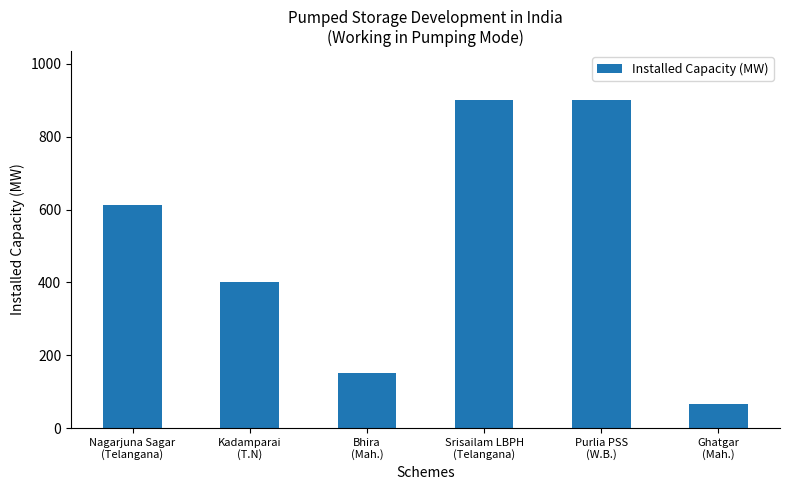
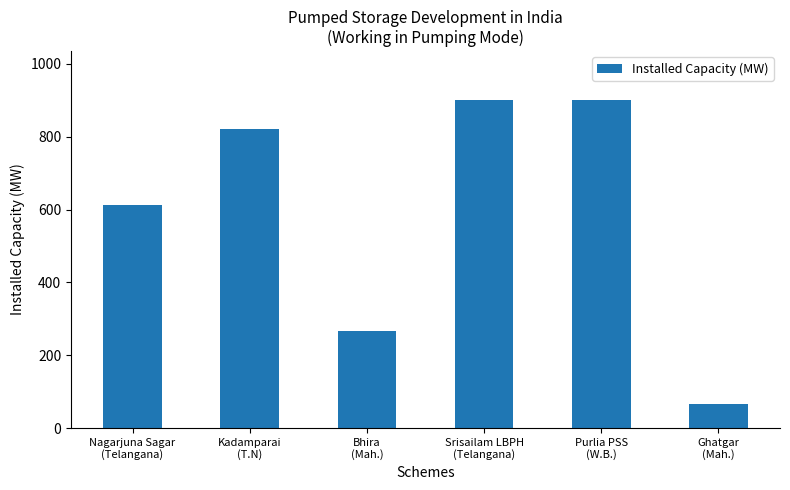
  {
    "Nagarjuna Sagar (Telangana)": 610,
-   "Kadamparai (T.N)": 400,
-   "Bhira (Mah.)": 150,
+   "Kadamparai (T.N)": 820,
+   "Bhira (Mah.)": 270,
    "Srisailam LBPH (Telangana)": 900,
    "Purlia PSS (W.B.)": 900,
    "Ghatgar (Mah.)": 70
  }
